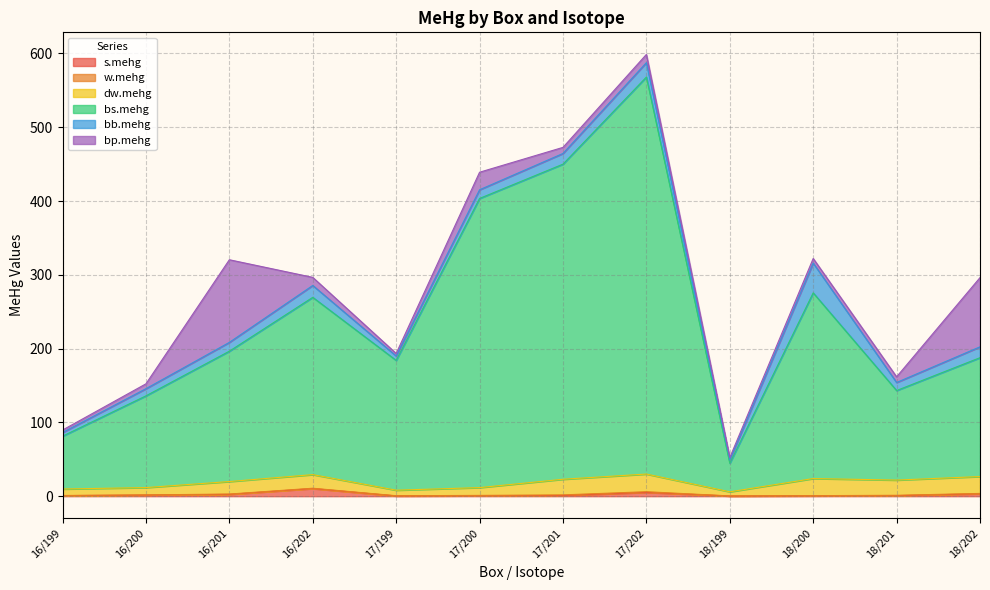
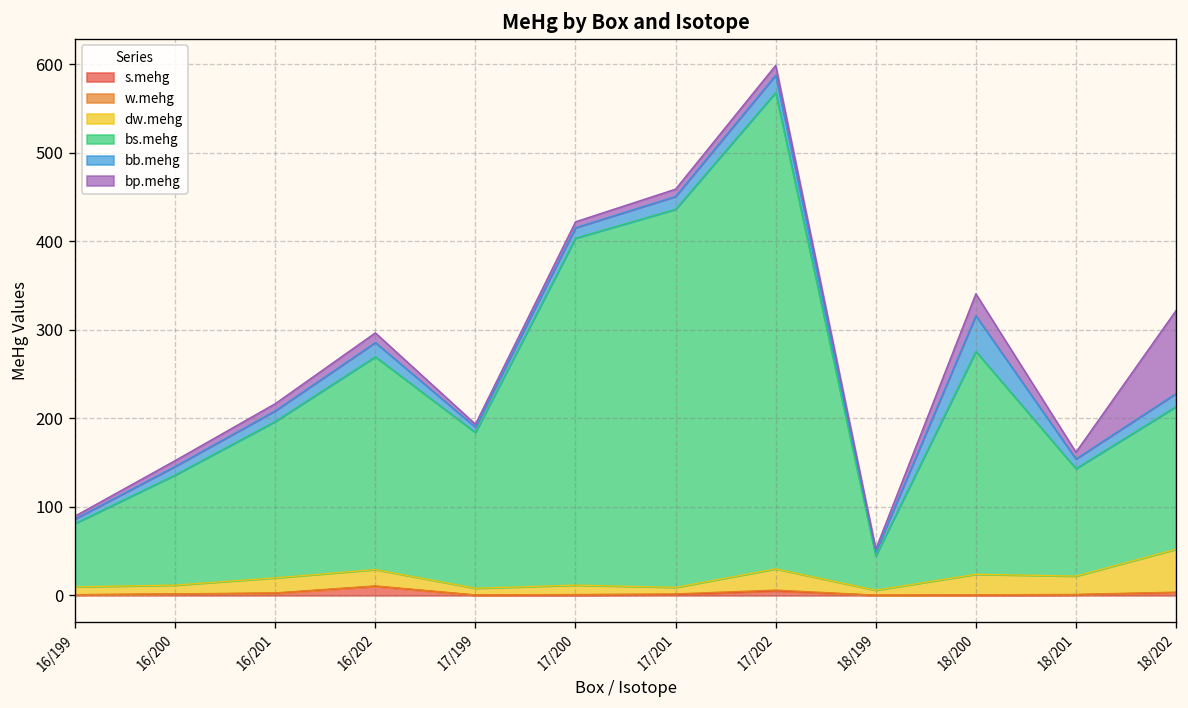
  {
    "dw.mehg": {
      "16/199": 10,
      "16/200": 10,
      "16/201": 20,
      "16/202": 20,
      "17/199": 10,
      "17/200": 10,
-     "17/201": 20,
+     "17/201": 10,
      "17/202": 20,
      "18/199": 10,
      "18/200": 20,
      "18/201": 20,
-     "18/202": 20
+     "18/202": 50
    },
    "bs.mehg": {
      "16/199": 70,
      "16/200": 120,
      "16/201": 180,
      "16/202": 240,
      "17/199": 180,
      "17/200": 390,
      "17/201": 430,
      "17/202": 540,
      "18/199": 40,
      "18/200": 250,
      "18/201": 120,
      "18/202": 160
    },
    "bb.mehg": {
      "16/200": 10,
      "16/201": 10,
      "16/202": 20,
      "17/199": 10,
      "17/200": 10,
      "17/201": 10,
      "17/202": 20,
      "18/200": 40,
      "18/201": 10,
      "18/202": 10
    },
    "bp.mehg": {
      "16/200": 10,
-     "16/201": 110,
+     "16/201": 10,
      "16/202": 10,
      "17/199": 0,
-     "17/200": 20,
+     "17/200": 10,
      "17/201": 10,
      "17/202": 10,
-     "18/200": 10,
+     "18/200": 20,
      "18/201": 10,
      "18/202": 90
    }
  }
